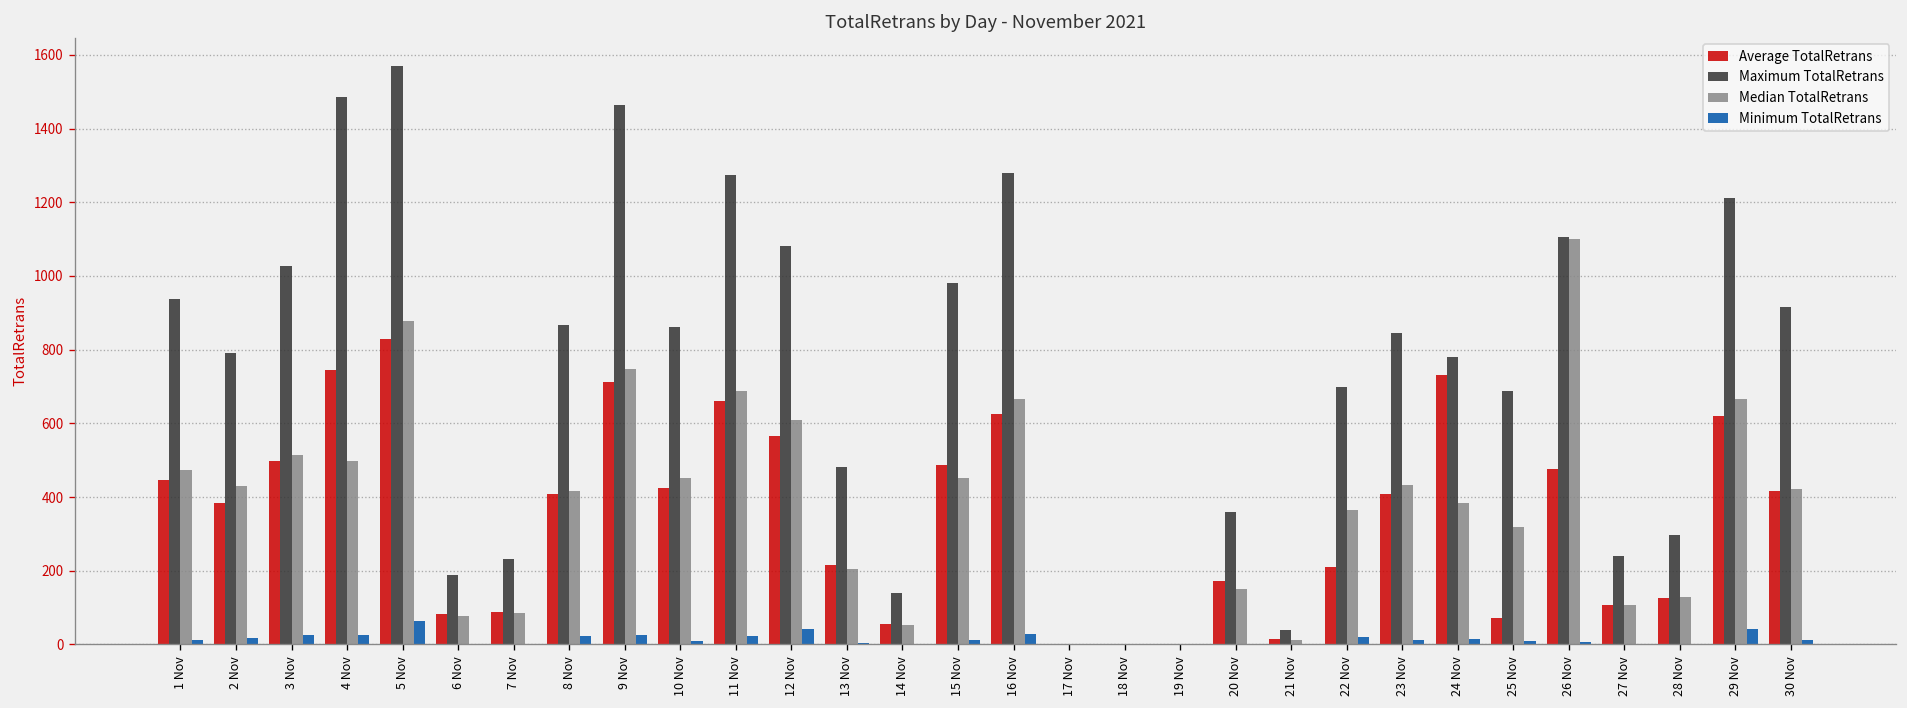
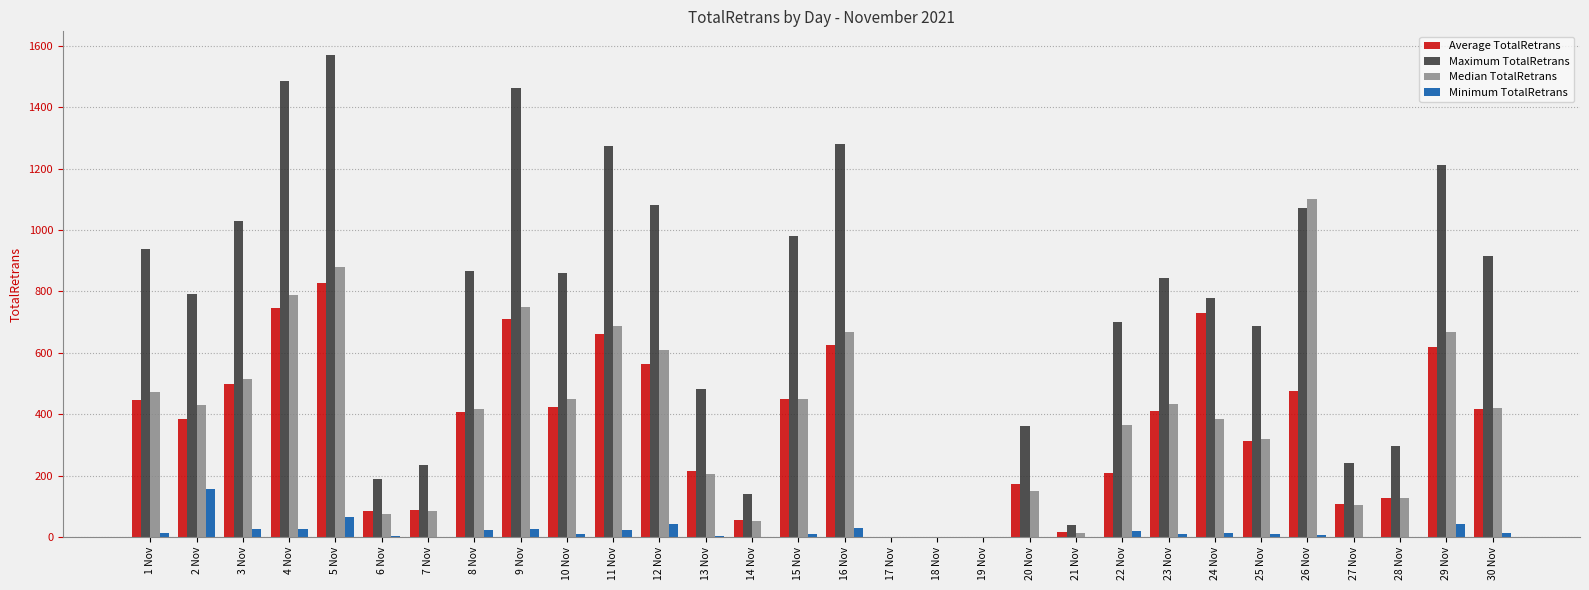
  {
    "Average TotalRetrans": {
      "1 Nov": 450,
      "2 Nov": 380,
      "3 Nov": 500,
      "4 Nov": 750,
      "5 Nov": 830,
      "6 Nov": 80,
      "7 Nov": 90,
      "8 Nov": 410,
      "9 Nov": 710,
      "10 Nov": 420,
      "11 Nov": 660,
      "12 Nov": 560,
      "13 Nov": 210,
      "14 Nov": 60,
-     "15 Nov": 490,
+     "15 Nov": 450,
      "16 Nov": 620,
      "17 Nov": 0,
      "18 Nov": 0,
      "19 Nov": 0,
      "20 Nov": 170,
      "21 Nov": 20,
      "22 Nov": 210,
      "23 Nov": 410,
      "24 Nov": 730,
-     "25 Nov": 70,
+     "25 Nov": 310,
      "26 Nov": 480,
      "27 Nov": 110,
      "28 Nov": 130,
      "29 Nov": 620,
      "30 Nov": 420
    },
    "Maximum TotalRetrans": {
      "1 Nov": 940,
      "2 Nov": 790,
      "3 Nov": 1030,
      "4 Nov": 1490,
      "5 Nov": 1570,
      "6 Nov": 190,
      "7 Nov": 230,
      "8 Nov": 870,
      "9 Nov": 1460,
      "10 Nov": 860,
      "11 Nov": 1270,
      "12 Nov": 1080,
      "13 Nov": 480,
      "14 Nov": 140,
      "15 Nov": 980,
      "16 Nov": 1280,
      "17 Nov": 0,
      "18 Nov": 0,
      "19 Nov": 0,
      "20 Nov": 360,
      "21 Nov": 40,
      "22 Nov": 700,
      "23 Nov": 840,
      "24 Nov": 780,
      "25 Nov": 690,
-     "26 Nov": 1110,
+     "26 Nov": 1070,
      "27 Nov": 240,
      "28 Nov": 300,
      "29 Nov": 1210,
      "30 Nov": 920
    },
    "Median TotalRetrans": {
      "1 Nov": 470,
      "2 Nov": 430,
      "3 Nov": 510,
-     "4 Nov": 500,
+     "4 Nov": 790,
      "5 Nov": 880,
      "6 Nov": 80,
      "7 Nov": 90,
      "8 Nov": 420,
      "9 Nov": 750,
      "10 Nov": 450,
      "11 Nov": 690,
      "12 Nov": 610,
      "13 Nov": 200,
      "14 Nov": 50,
      "15 Nov": 450,
      "16 Nov": 670,
      "17 Nov": 0,
      "18 Nov": 0,
      "19 Nov": 0,
      "20 Nov": 150,
      "21 Nov": 10,
      "22 Nov": 360,
      "23 Nov": 430,
      "24 Nov": 380,
      "25 Nov": 320,
      "26 Nov": 1100,
      "27 Nov": 110,
      "28 Nov": 130,
      "29 Nov": 670,
      "30 Nov": 420
    },
    "Minimum TotalRetrans": {
      "1 Nov": 10,
-     "2 Nov": 20,
+     "2 Nov": 160,
      "3 Nov": 30,
      "4 Nov": 30,
      "5 Nov": 60,
      "8 Nov": 20,
      "9 Nov": 30,
      "10 Nov": 10,
      "11 Nov": 20,
      "12 Nov": 40,
      "15 Nov": 10,
      "16 Nov": 30,
      "17 Nov": 0,
      "18 Nov": 0,
      "19 Nov": 0,
      "20 Nov": 0,
      "21 Nov": 0,
      "22 Nov": 20,
      "23 Nov": 10,
      "24 Nov": 10,
      "25 Nov": 10,
      "29 Nov": 40,
      "30 Nov": 10
    }
  }
